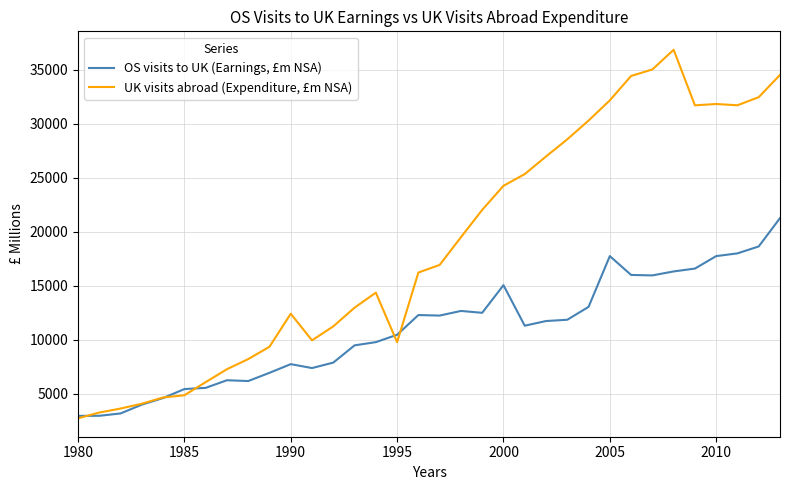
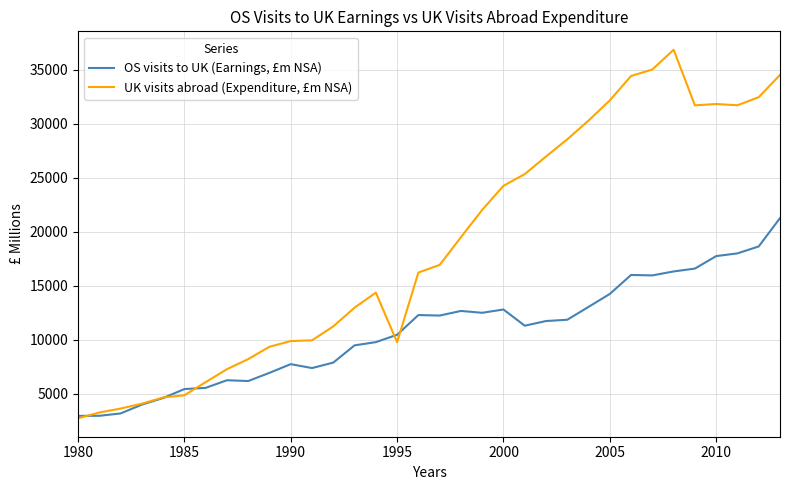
  {
    "OS visits to UK (Earnings, £m NSA)": {
      "1985": 5400,
      "1990": 7700,
      "1995": 10500,
-     "2000": 15100,
-     "2005": 17700,
+     "2000": 12800,
+     "2005": 14200,
      "2010": 17700
    },
    "UK visits abroad (Expenditure, £m NSA)": {
      "1985": 4900,
-     "1990": 12400,
+     "1990": 9900,
      "1995": 9800,
      "2000": 24300,
      "2005": 32200,
      "2010": 31800
    }
  }
